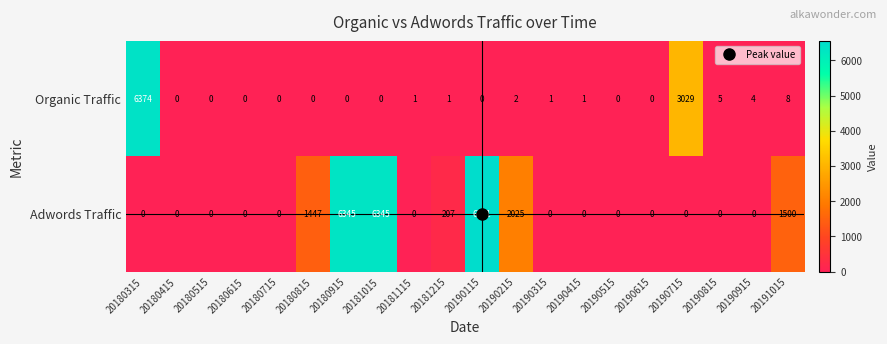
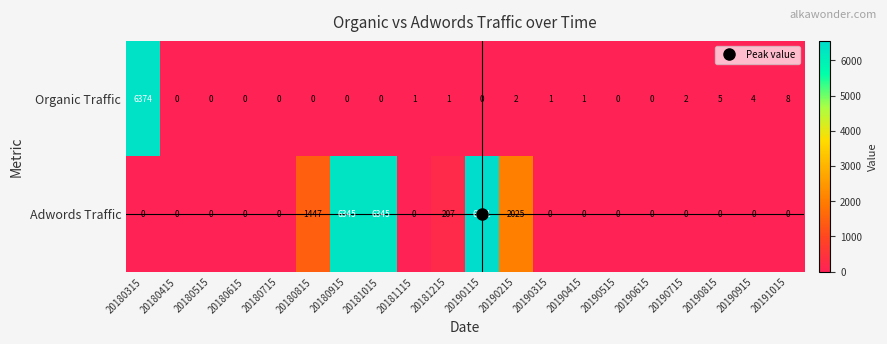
  {
    "Organic Traffic": {
      "20180315": 6374,
      "20180415": 0,
      "20180515": 0,
      "20180615": 0,
      "20180715": 0,
      "20180815": 0,
      "20180915": 0,
      "20181015": 0,
      "20181115": 1,
      "20181215": 1,
      "20190115": 0,
      "20190215": 2,
      "20190315": 1,
      "20190415": 1,
      "20190515": 0,
      "20190615": 0,
-     "20190715": 3029,
+     "20190715": 2,
      "20190815": 5,
      "20190915": 4,
      "20191015": 8
    },
    "Adwords Traffic": {
      "20180315": 0,
      "20180415": 0,
      "20180515": 0,
      "20180615": 0,
      "20180715": 0,
      "20180815": 1447,
      "20180915": 6345,
      "20181015": 6345,
      "20181115": 0,
      "20181215": 207,
      "20190215": 2025,
      "20190315": 0,
      "20190415": 0,
      "20190515": 0,
      "20190615": 0,
      "20190715": 0,
      "20190815": 0,
      "20190915": 0,
-     "20191015": 1500
+     "20191015": 0
    }
  }
